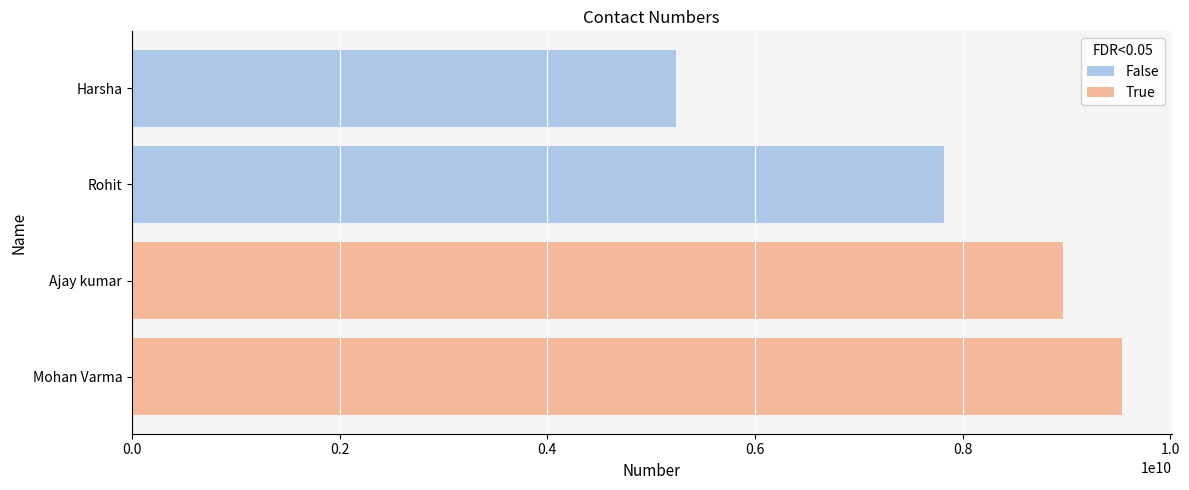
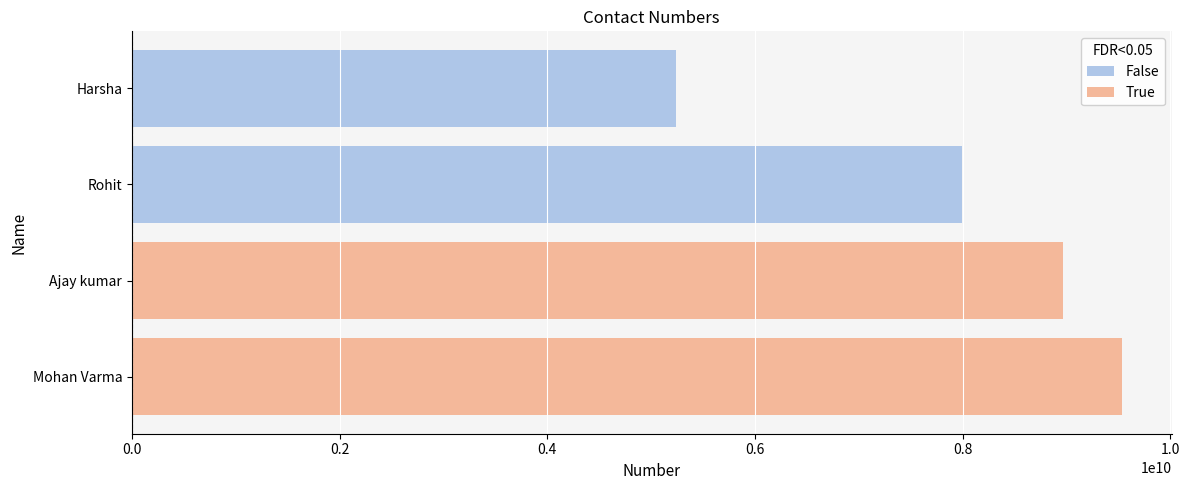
  {
    "Harsha": 5240000000,
-   "Rohit": 7830000000,
+   "Rohit": 7990000000,
    "Ajay kumar": 8970000000,
    "Mohan Varma": 9540000000
  }
